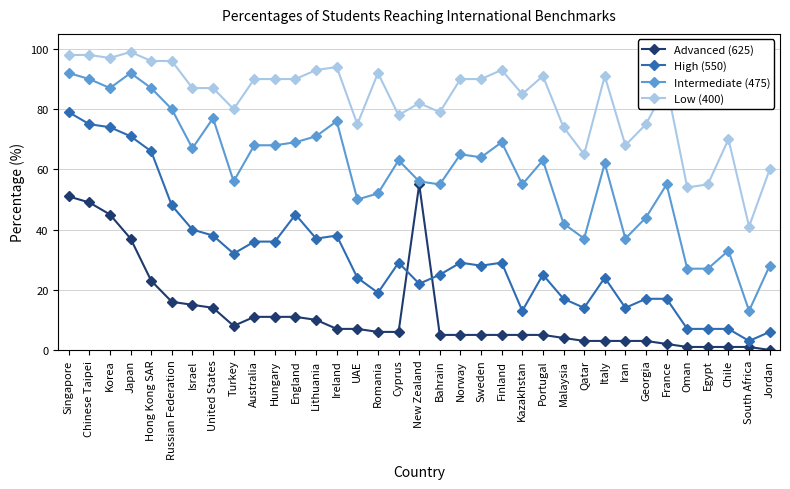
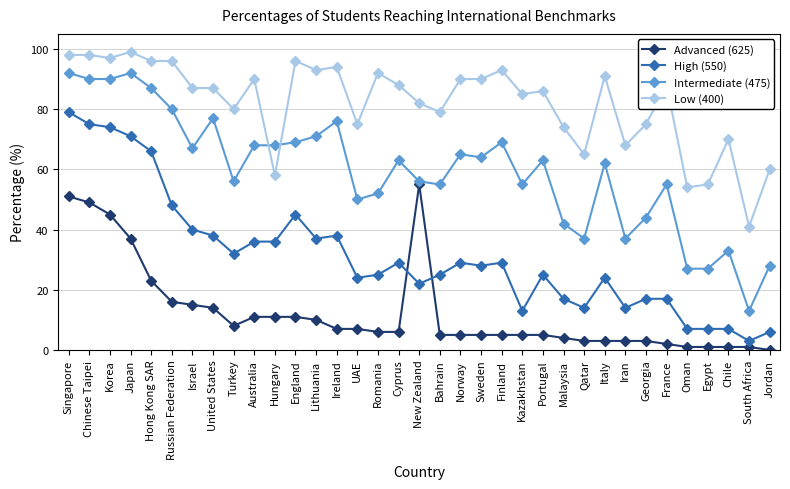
  {
    "Advanced (625)": {
      "Singapore": 51,
      "Chinese Taipei": 49,
      "Korea": 45,
      "Japan": 37,
      "Hong Kong SAR": 23,
      "Russian Federation": 16,
      "Israel": 15,
      "United States": 14,
      "Turkey": 8,
      "Australia": 11,
      "Hungary": 11,
      "England": 11,
      "Lithuania": 10,
      "Ireland": 7,
      "UAE": 7,
      "Romania": 6,
      "Cyprus": 6,
      "New Zealand": 55,
      "Bahrain": 5,
      "Norway": 5,
      "Sweden": 5,
      "Finland": 5,
      "Kazakhstan": 5,
      "Portugal": 5,
      "Malaysia": 4,
      "Qatar": 3,
      "Italy": 3,
      "Iran": 3,
      "Georgia": 3,
      "France": 2,
      "Oman": 1,
      "Egypt": 1,
      "Chile": 1,
      "South Africa": 1,
      "Jordan": 0
    },
    "High (550)": {
      "Singapore": 79,
      "Chinese Taipei": 75,
      "Korea": 74,
      "Japan": 71,
      "Hong Kong SAR": 66,
      "Russian Federation": 48,
      "Israel": 40,
      "United States": 38,
      "Turkey": 32,
      "Australia": 36,
      "Hungary": 36,
      "England": 45,
      "Lithuania": 37,
      "Ireland": 38,
      "UAE": 24,
-     "Romania": 19,
+     "Romania": 25,
      "Cyprus": 29,
      "New Zealand": 22,
      "Bahrain": 25,
      "Norway": 29,
      "Sweden": 28,
      "Finland": 29,
      "Kazakhstan": 13,
      "Portugal": 25,
      "Malaysia": 17,
      "Qatar": 14,
      "Italy": 24,
      "Iran": 14,
      "Georgia": 17,
      "France": 17,
      "Oman": 7,
      "Egypt": 7,
      "Chile": 7,
      "South Africa": 3,
      "Jordan": 6
    },
    "Intermediate (475)": {
      "Singapore": 92,
      "Chinese Taipei": 90,
-     "Korea": 87,
+     "Korea": 90,
      "Japan": 92,
      "Hong Kong SAR": 87,
      "Russian Federation": 80,
      "Israel": 67,
      "United States": 77,
      "Turkey": 56,
      "Australia": 68,
      "Hungary": 68,
      "England": 69,
      "Lithuania": 71,
      "Ireland": 76,
      "UAE": 50,
      "Romania": 52,
      "Cyprus": 63,
      "New Zealand": 56,
      "Bahrain": 55,
      "Norway": 65,
      "Sweden": 64,
      "Finland": 69,
      "Kazakhstan": 55,
      "Portugal": 63,
      "Malaysia": 42,
      "Qatar": 37,
      "Italy": 62,
      "Iran": 37,
      "Georgia": 44,
      "France": 55,
      "Oman": 27,
      "Egypt": 27,
      "Chile": 33,
      "South Africa": 13,
      "Jordan": 28
    },
    "Low (400)": {
      "Singapore": 98,
      "Chinese Taipei": 98,
      "Korea": 97,
      "Japan": 99,
      "Hong Kong SAR": 96,
      "Russian Federation": 96,
      "Israel": 87,
      "United States": 87,
      "Turkey": 80,
      "Australia": 90,
-     "Hungary": 90,
-     "England": 90,
+     "Hungary": 58,
+     "England": 96,
      "Lithuania": 93,
      "Ireland": 94,
      "UAE": 75,
      "Romania": 92,
-     "Cyprus": 78,
+     "Cyprus": 88,
      "New Zealand": 82,
      "Bahrain": 79,
      "Norway": 90,
      "Sweden": 90,
      "Finland": 93,
      "Kazakhstan": 85,
-     "Portugal": 91,
+     "Portugal": 86,
      "Malaysia": 74,
      "Qatar": 65,
      "Italy": 91,
      "Iran": 68,
      "Georgia": 75,
      "Oman": 54,
      "Egypt": 55,
      "Chile": 70,
      "South Africa": 41,
      "Jordan": 60
    }
  }
